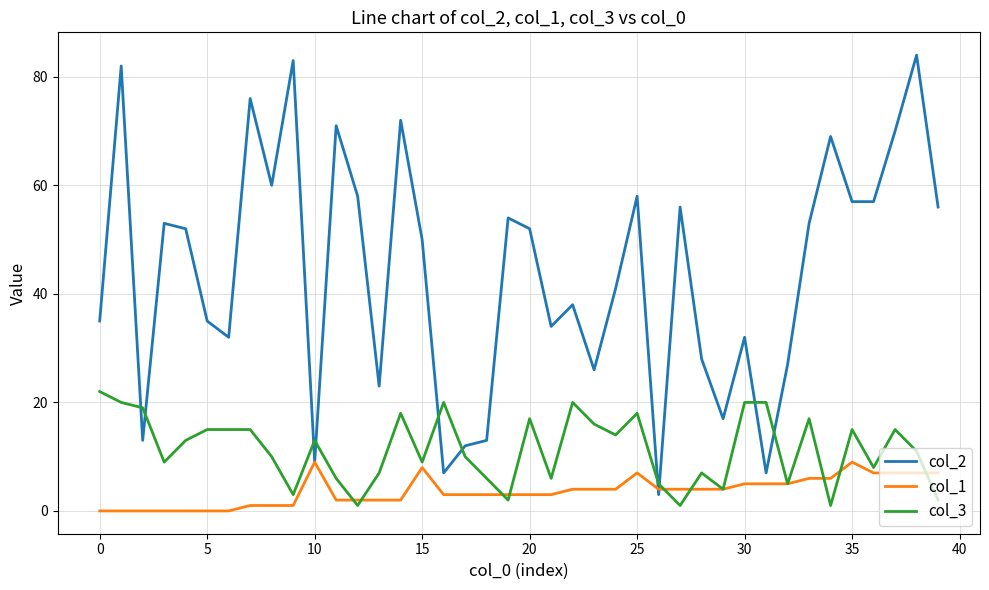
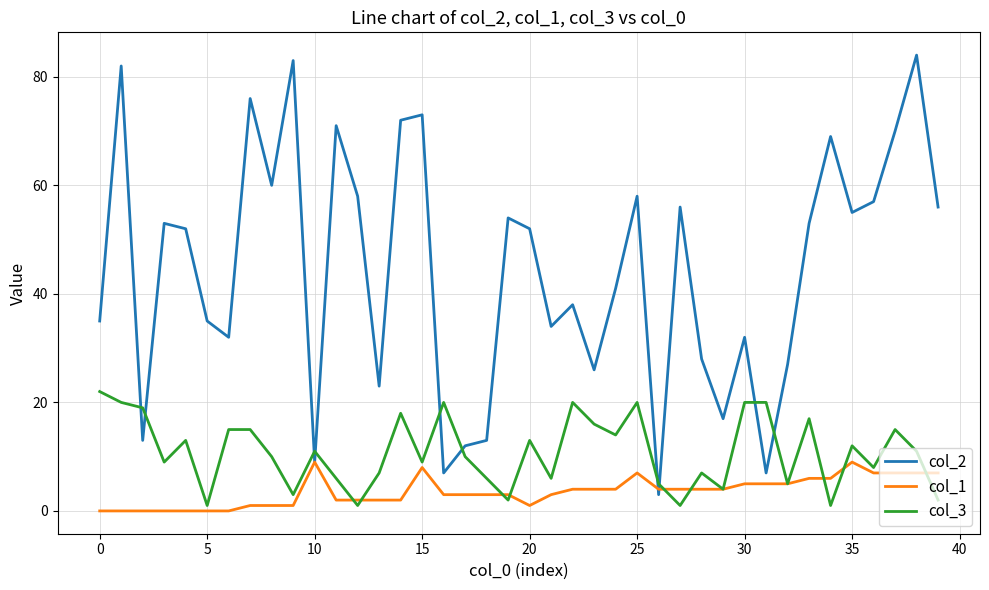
  {
    "col_2": {
      "0": 35,
      "5": 35,
-     "15": 50,
+     "15": 73,
      "20": 52,
      "25": 58,
      "30": 32,
-     "35": 57
+     "35": 55
    },
    "col_1": {
      "0": 0,
      "5": 0,
      "15": 8,
-     "20": 3,
+     "20": 1,
      "25": 7,
      "30": 5,
      "35": 9
    },
    "col_3": {
      "0": 22,
-     "5": 15,
-     "10": 13,
+     "5": 1,
+     "10": 11,
      "15": 9,
-     "20": 17,
-     "25": 18,
+     "20": 13,
+     "25": 20,
      "30": 20,
-     "35": 15
+     "35": 12
    }
  }
